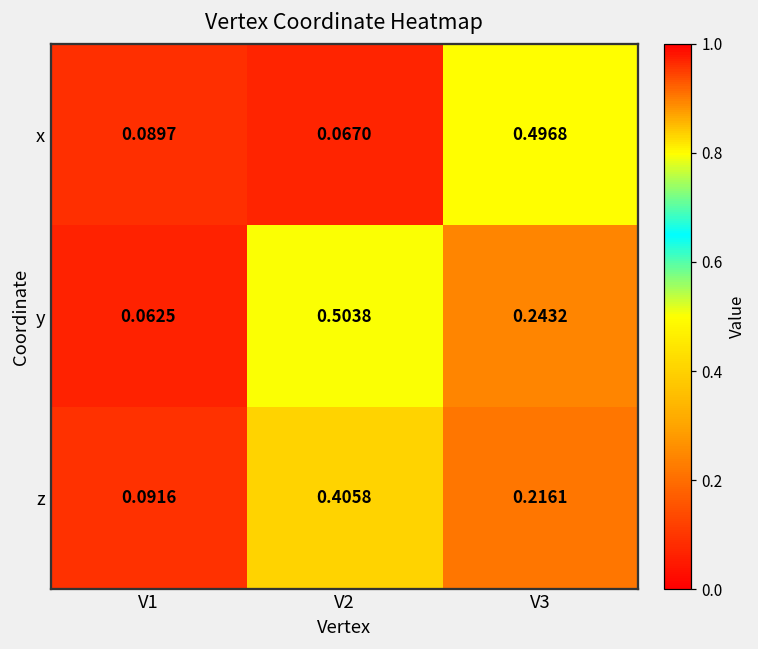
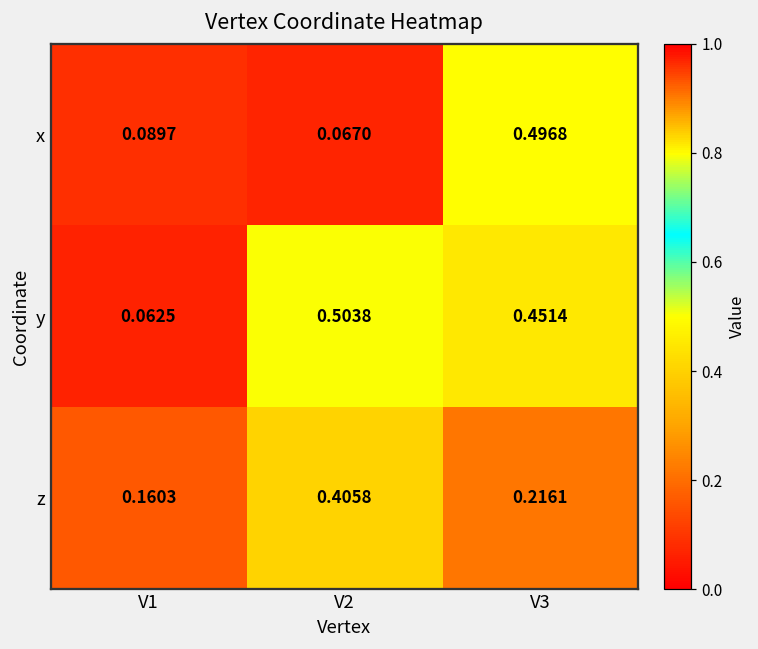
  {
    "x": {
      "V1": 0.0897,
      "V2": 0.0670,
      "V3": 0.4968
    },
    "y": {
      "V1": 0.0625,
      "V2": 0.5038,
-     "V3": 0.2432
+     "V3": 0.4514
    },
    "z": {
-     "V1": 0.0916,
+     "V1": 0.1603,
      "V2": 0.4058,
      "V3": 0.2161
    }
  }
